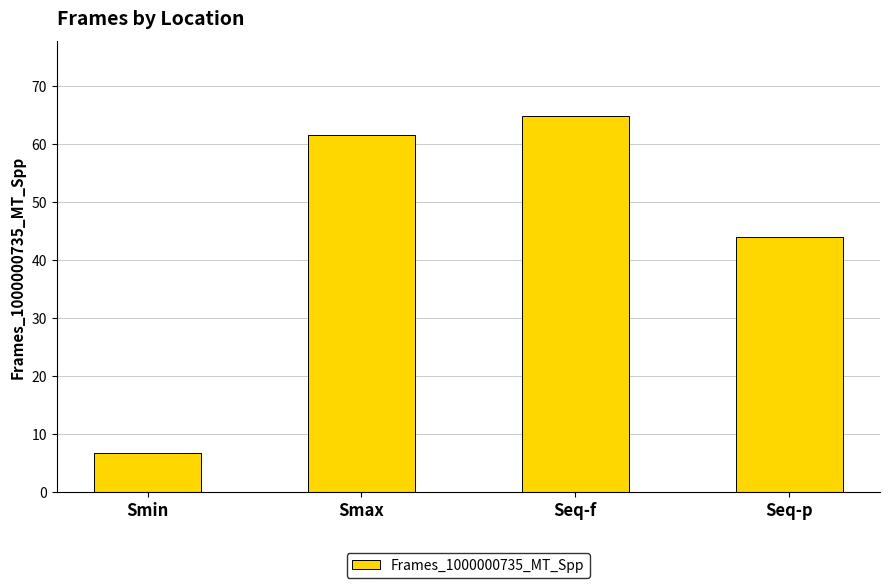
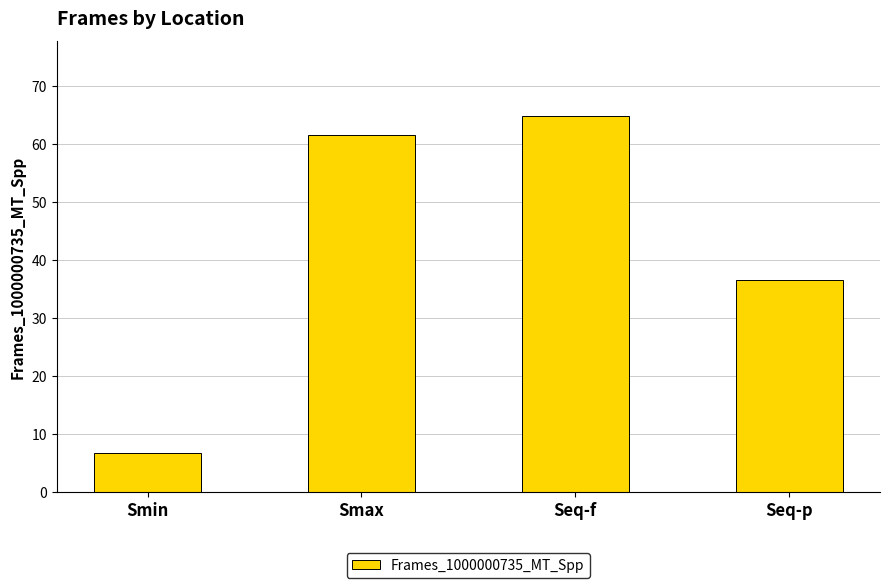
  {
    "Smin": 7,
    "Smax": 62,
    "Seq-f": 65,
-   "Seq-p": 44
+   "Seq-p": 37
  }
